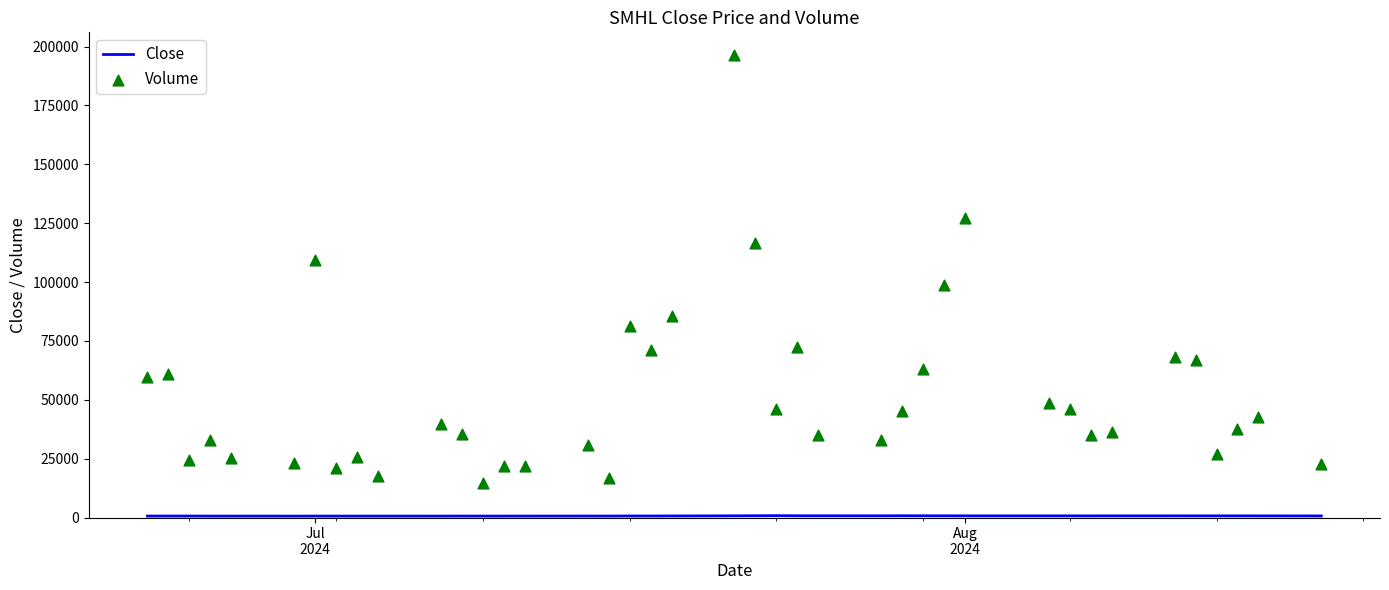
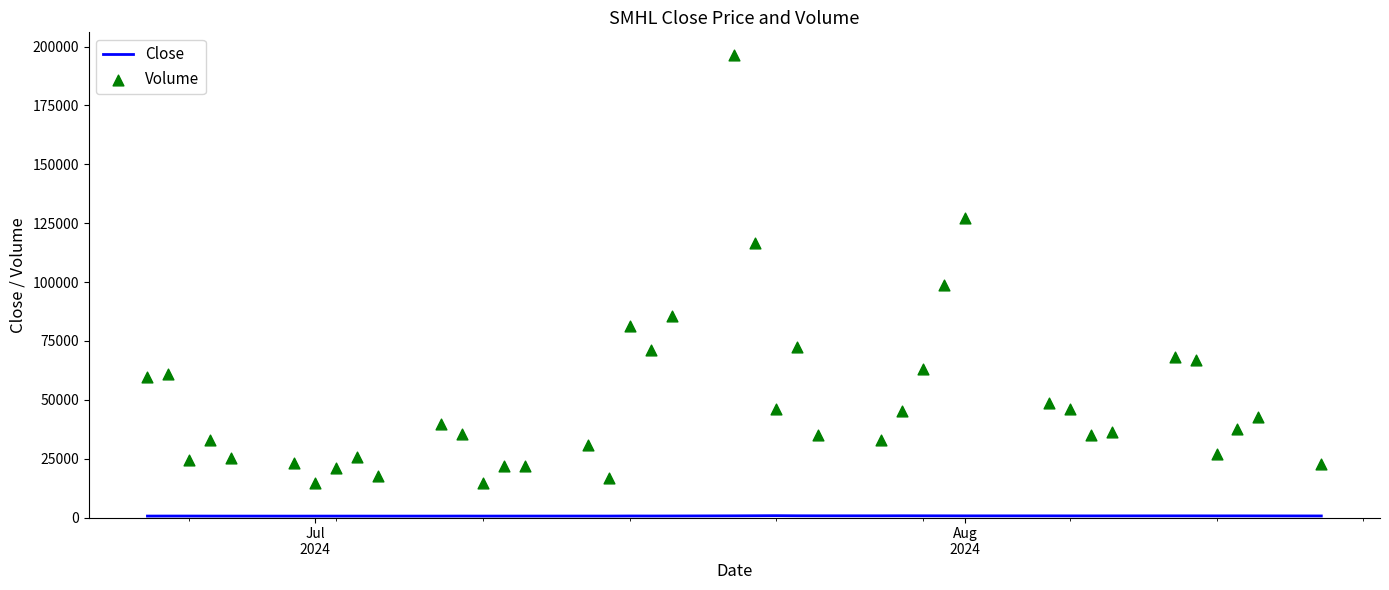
  {
    "Volume": {
-     "Jul 2024": 109000
+     "Jul 2024": 15000
    },
    "Close": {
      "Jul 2024": 1000,
      "Aug 2024": 1000
    }
  }
